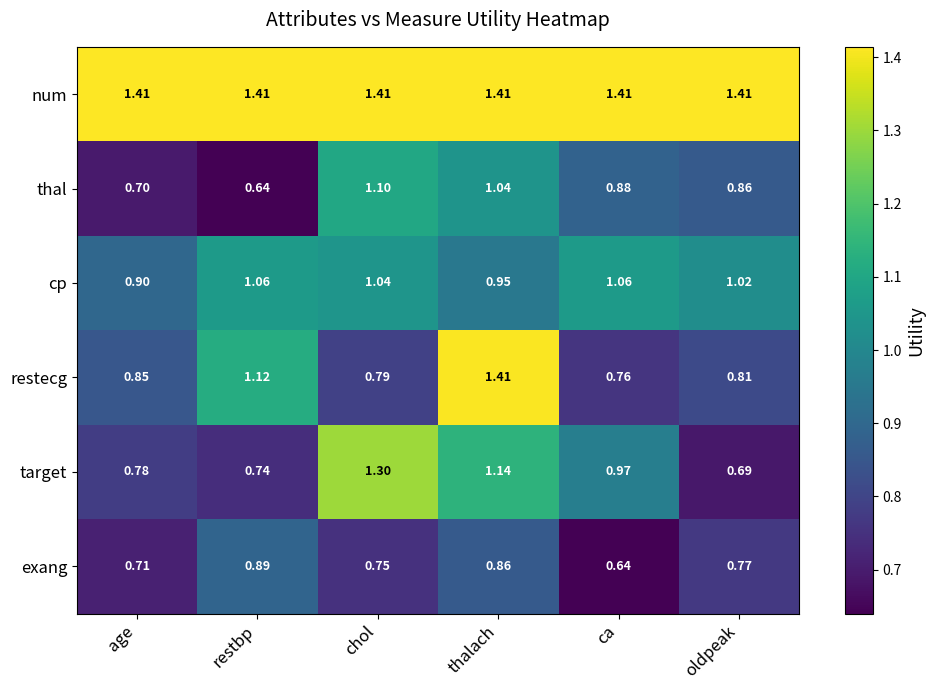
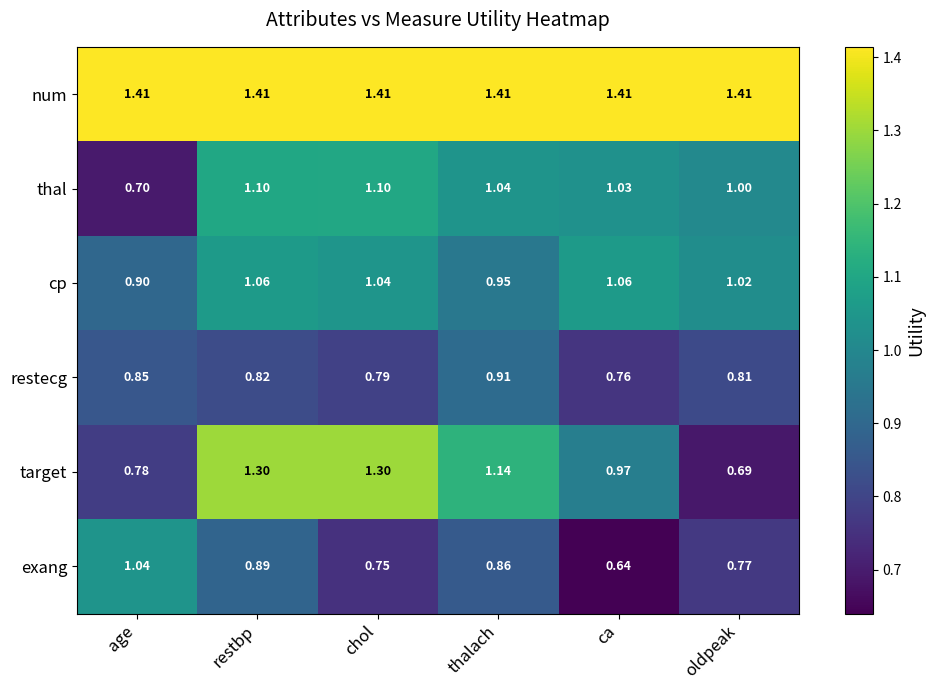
  {
    "num": {
      "age": 1.41,
      "restbp": 1.41,
      "chol": 1.41,
      "thalach": 1.41,
      "ca": 1.41,
      "oldpeak": 1.41
    },
    "thal": {
      "age": 0.70,
-     "restbp": 0.64,
+     "restbp": 1.10,
      "chol": 1.10,
      "thalach": 1.04,
-     "ca": 0.88,
-     "oldpeak": 0.86
+     "ca": 1.03,
+     "oldpeak": 1.00
    },
    "cp": {
      "age": 0.90,
      "restbp": 1.06,
      "chol": 1.04,
      "thalach": 0.95,
      "ca": 1.06,
      "oldpeak": 1.02
    },
    "restecg": {
      "age": 0.85,
-     "restbp": 1.12,
+     "restbp": 0.82,
      "chol": 0.79,
-     "thalach": 1.41,
+     "thalach": 0.91,
      "ca": 0.76,
      "oldpeak": 0.81
    },
    "target": {
      "age": 0.78,
-     "restbp": 0.74,
+     "restbp": 1.30,
      "chol": 1.30,
      "thalach": 1.14,
      "ca": 0.97,
      "oldpeak": 0.69
    },
    "exang": {
-     "age": 0.71,
+     "age": 1.04,
      "restbp": 0.89,
      "chol": 0.75,
      "thalach": 0.86,
      "ca": 0.64,
      "oldpeak": 0.77
    }
  }
